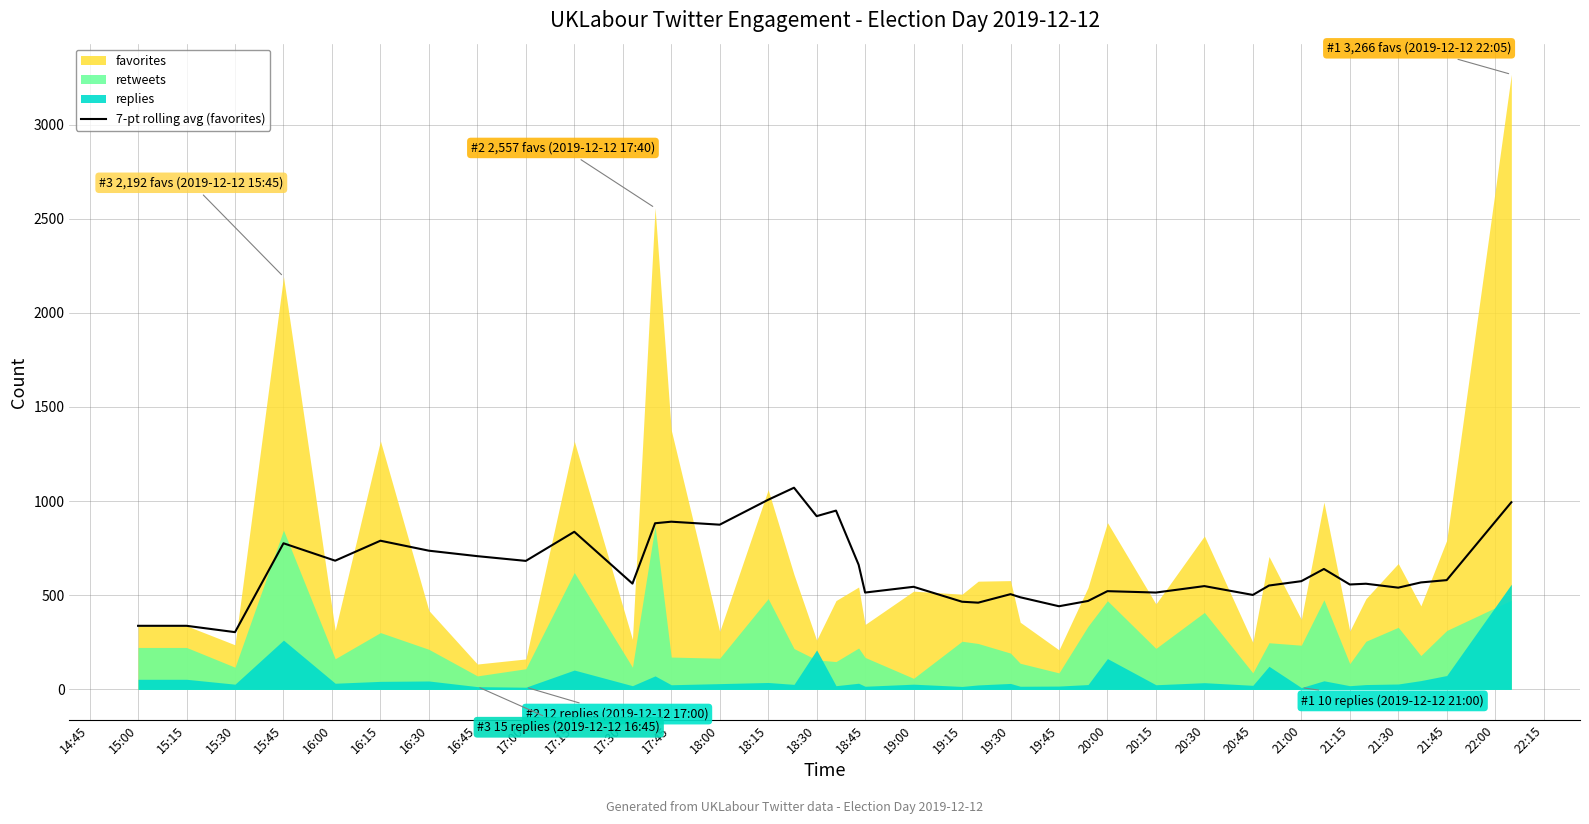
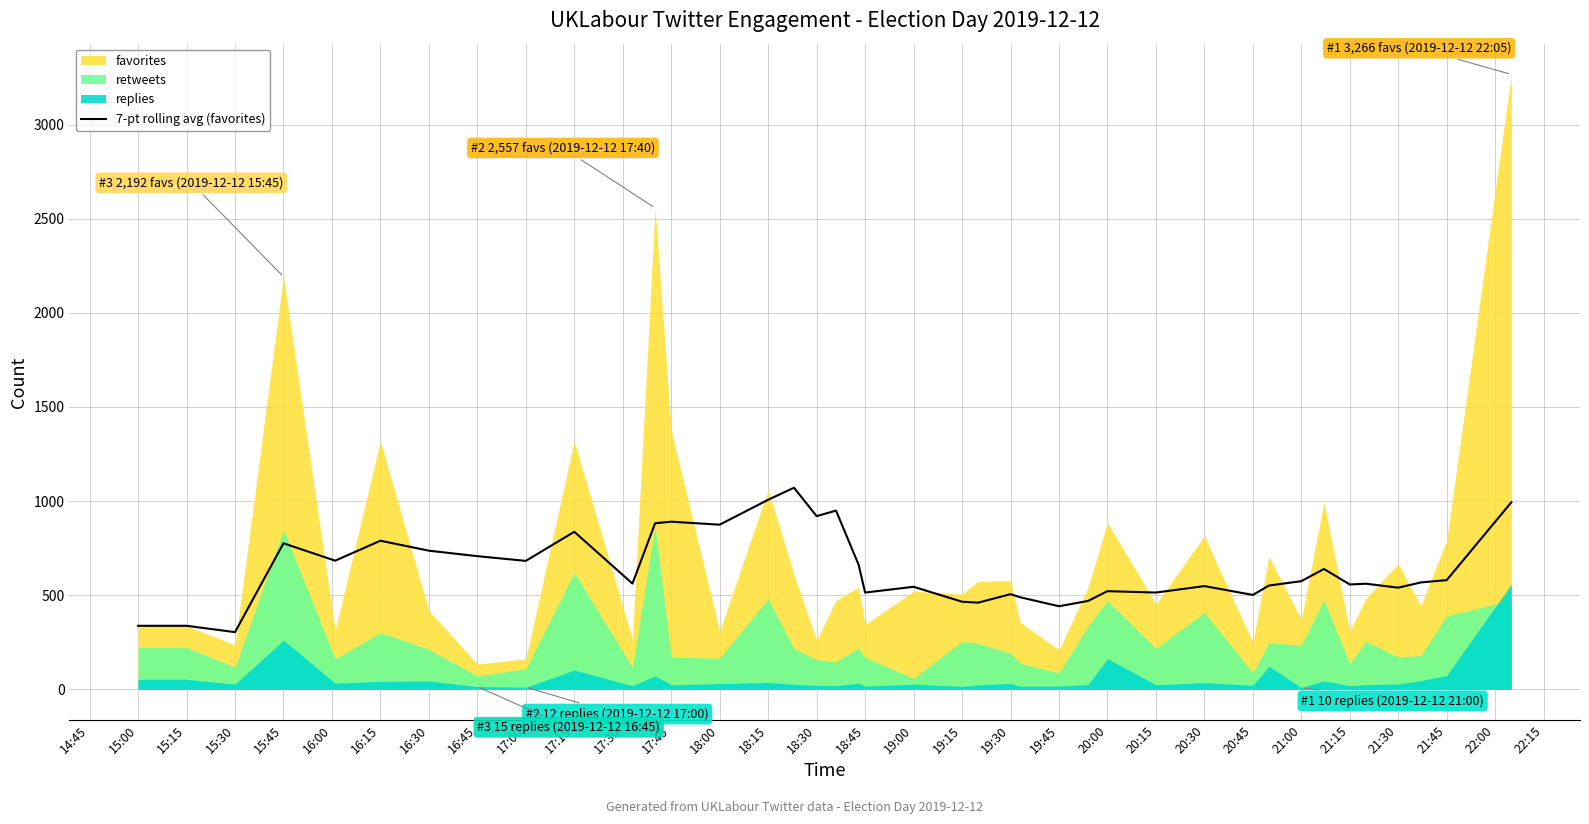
  {
    "7-pt rolling avg (favorites)": {
      "15:30": 300,
      "15:45": 780,
      "16:15": 790,
      "16:30": 740,
      "16:45": 710,
      "17:00": 680,
      "17:15": 840,
      "17:45": 890,
      "18:00": 880,
      "18:15": 1010,
      "18:30": 920,
      "18:45": 510,
      "19:00": 550,
      "19:15": 470,
      "19:30": 510,
      "19:45": 440,
      "20:00": 520,
      "20:15": 510,
      "20:30": 550,
      "20:45": 500,
      "21:00": 580,
      "21:15": 560,
      "21:30": 540,
      "21:45": 580
    },
    "favorites": {
      "15:30": 240,
      "16:15": 1320,
      "16:30": 420,
      "16:45": 140,
      "17:00": 160,
      "17:15": 1320,
      "17:45": 1380,
      "18:00": 310,
      "18:15": 1060,
      "18:30": 260,
      "18:45": 350,
      "19:00": 520,
      "19:15": 510,
      "19:30": 580,
      "19:45": 210,
      "20:00": 890,
      "20:15": 450,
      "20:30": 820,
      "20:45": 250,
      "21:00": 370,
      "21:15": 310,
      "21:30": 670,
      "21:45": 790
    },
    "retweets": {
      "15:00": 220,
      "15:15": 220,
      "15:30": 120,
      "15:45": 850,
      "16:15": 300,
      "16:30": 210,
      "16:45": 70,
      "17:00": 110,
      "17:15": 620,
      "17:45": 170,
      "18:00": 170,
      "18:15": 480,
      "18:30": 160,
      "18:45": 170,
      "19:00": 60,
      "19:15": 260,
      "19:30": 190,
      "19:45": 90,
      "20:00": 470,
      "20:15": 220,
      "20:30": 410,
      "20:45": 90,
      "21:00": 240,
      "21:15": 140,
-     "21:30": 330,
-     "21:45": 310
+     "21:30": 170,
+     "21:45": 390
    },
    "replies": {
      "15:00": 50,
      "15:15": 50,
      "15:30": 30,
      "15:45": 260,
      "16:15": 40,
      "16:30": 50,
      "16:45": 20,
      "17:15": 100,
      "17:45": 30,
      "18:00": 30,
      "18:15": 40,
-     "18:30": 210,
+     "18:30": 20,
      "18:45": 20,
      "19:00": 30,
      "19:15": 20,
      "19:30": 30,
      "19:45": 20,
      "20:00": 160,
      "20:15": 30,
      "20:30": 40,
      "20:45": 20,
      "21:15": 20,
      "21:30": 30,
      "21:45": 70
    }
  }
